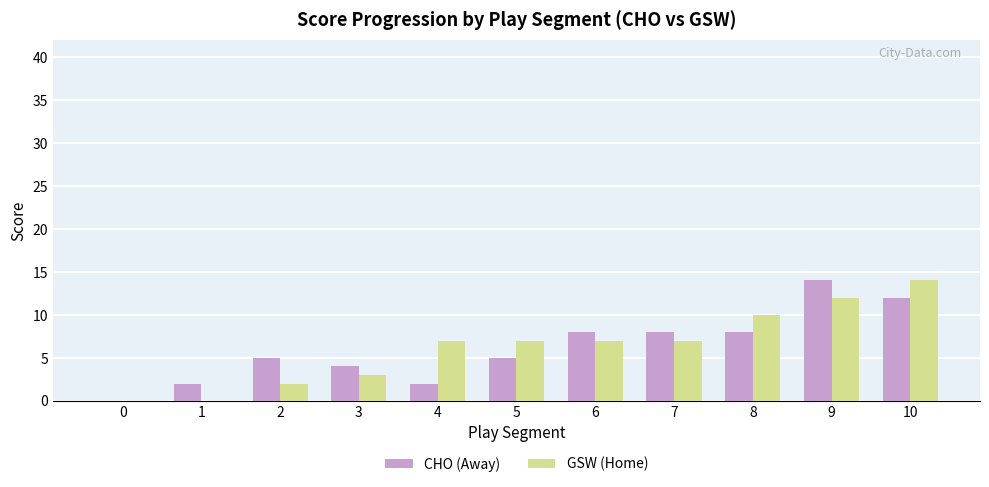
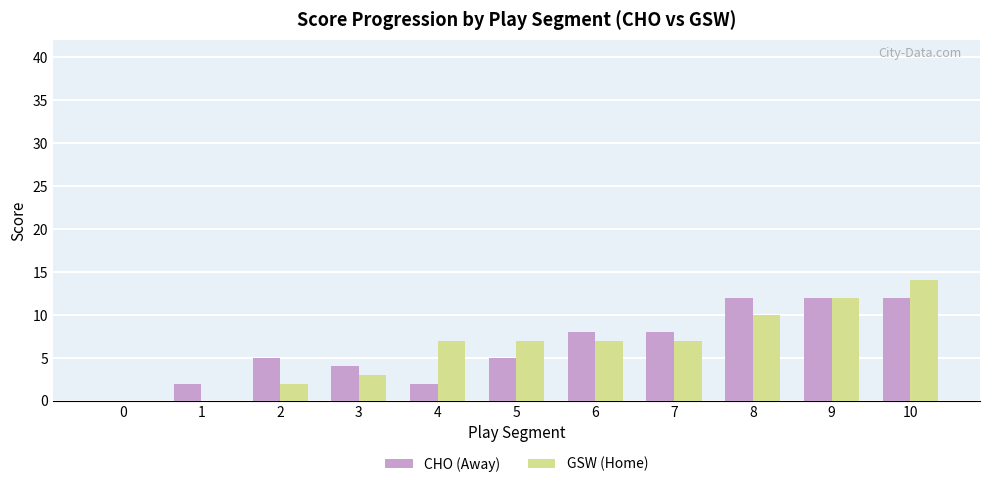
  {
    "CHO (Away)": {
      "0": 0,
      "1": 2,
      "2": 5,
      "3": 4,
      "4": 2,
      "5": 5,
      "6": 8,
      "7": 8,
-     "8": 8,
-     "9": 14,
+     "8": 12,
+     "9": 12,
      "10": 12
    },
    "GSW (Home)": {
      "0": 0,
      "1": 0,
      "2": 2,
      "3": 3,
      "4": 7,
      "5": 7,
      "6": 7,
      "7": 7,
      "8": 10,
      "9": 12,
      "10": 14
    }
  }
